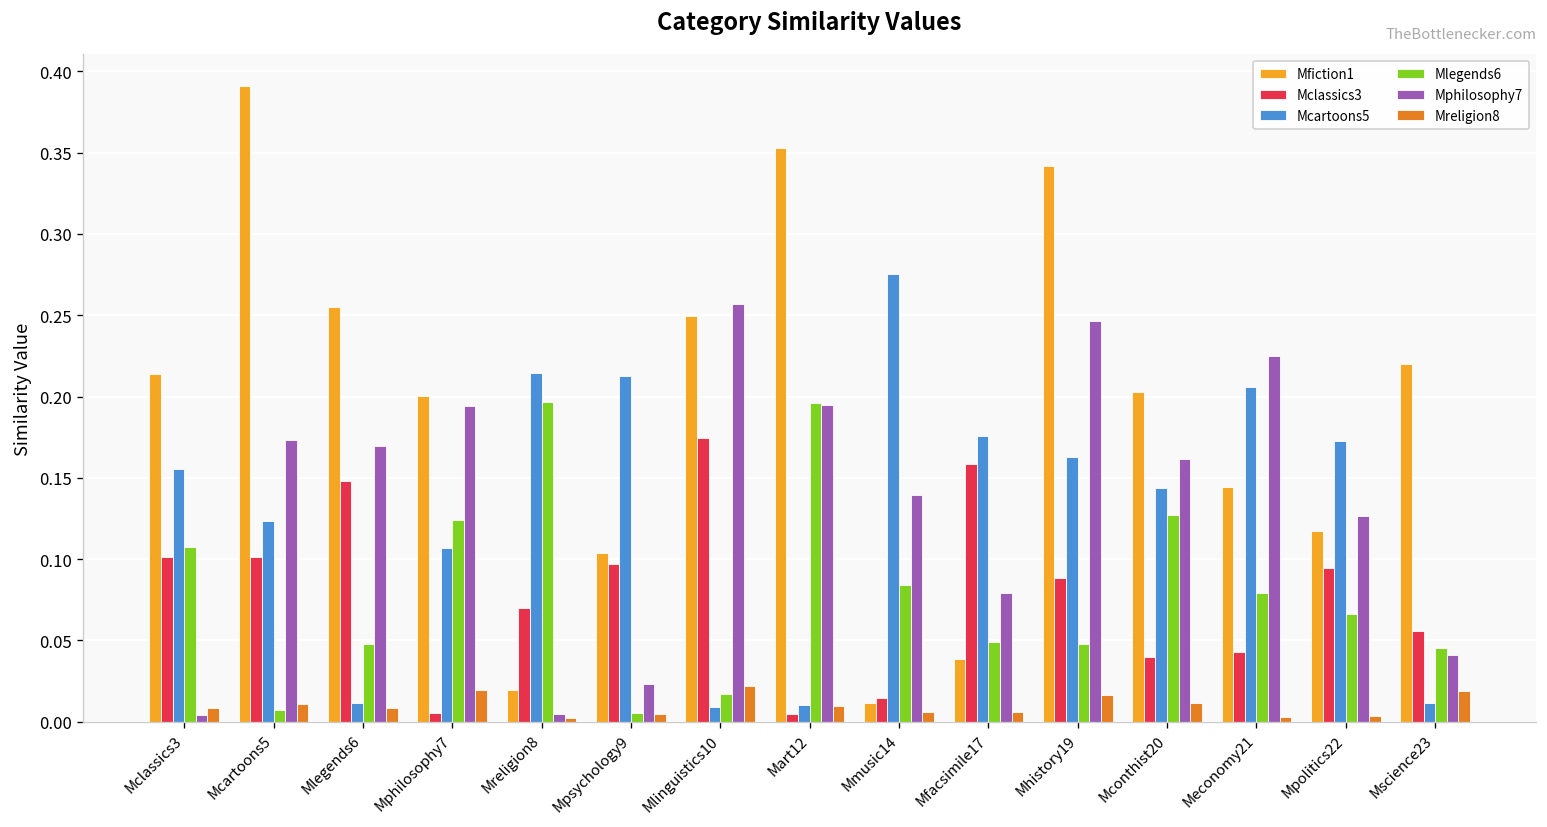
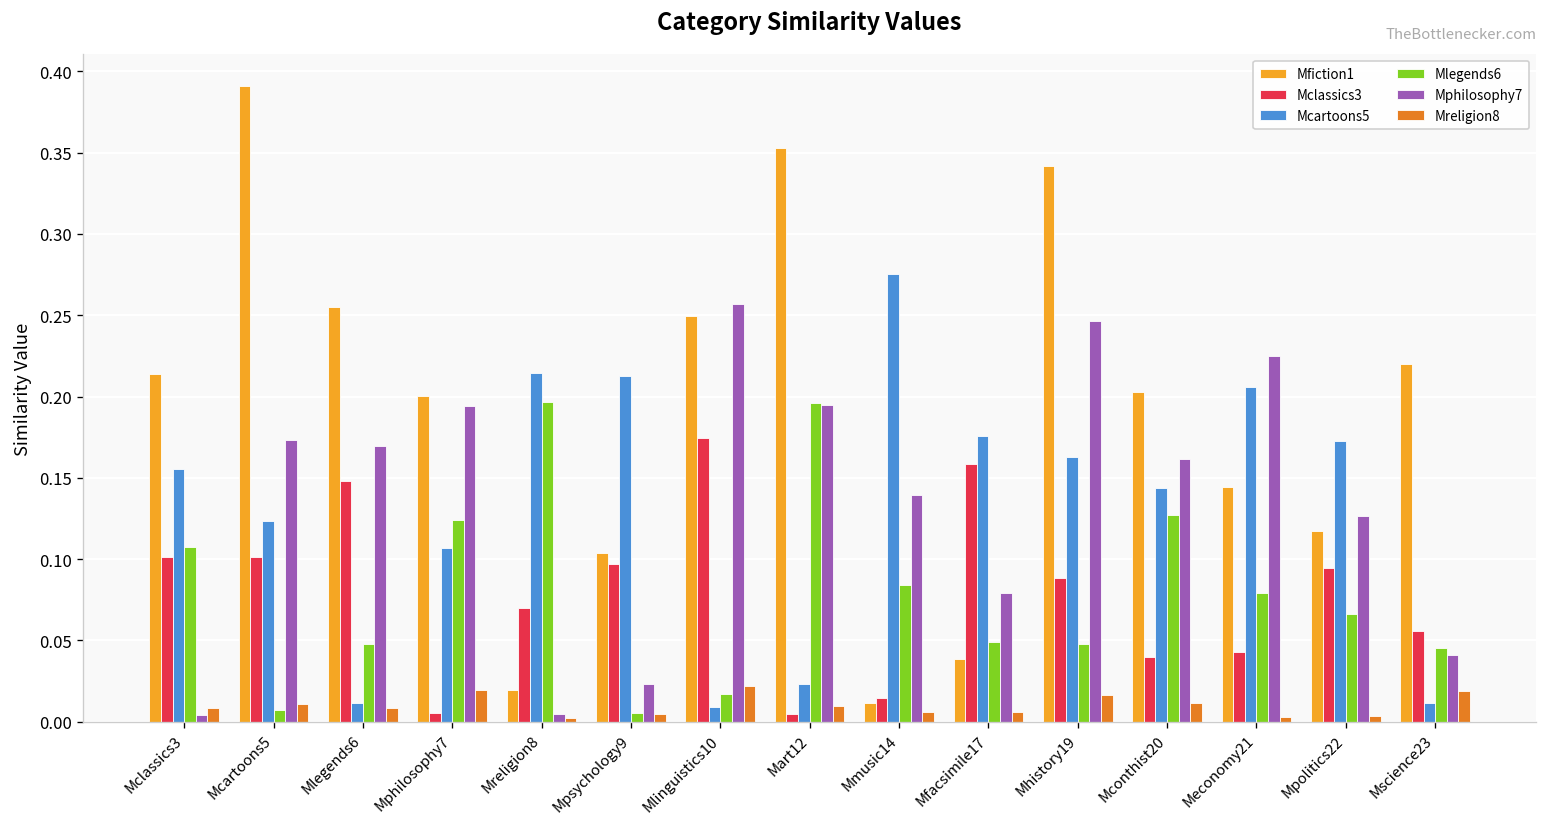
  {
    "Mclassics3": {
      "Mclassics3": 0.101,
      "Mcartoons5": 0.101,
      "Mlegends6": 0.148,
      "Mphilosophy7": 0.005,
      "Mreligion8": 0.070,
      "Mpsychology9": 0.097,
      "Mlinguistics10": 0.175,
      "Mart12": 0.005,
      "Mmusic14": 0.014,
      "Mfacsimile17": 0.159,
      "Mhistory19": 0.089,
      "Mconthist20": 0.040,
      "Meconomy21": 0.043,
      "Mpolitics22": 0.094,
      "Mscience23": 0.056
    },
    "Mcartoons5": {
      "Mclassics3": 0.155,
      "Mcartoons5": 0.124,
      "Mlegends6": 0.012,
      "Mphilosophy7": 0.107,
      "Mreligion8": 0.215,
      "Mpsychology9": 0.212,
      "Mlinguistics10": 0.009,
-     "Mart12": 0.010,
+     "Mart12": 0.024,
      "Mmusic14": 0.275,
      "Mfacsimile17": 0.176,
      "Mhistory19": 0.163,
      "Mconthist20": 0.144,
      "Meconomy21": 0.206,
      "Mpolitics22": 0.173,
      "Mscience23": 0.011
    },
    "Mlegends6": {
      "Mclassics3": 0.107,
      "Mcartoons5": 0.007,
      "Mlegends6": 0.048,
      "Mphilosophy7": 0.124,
      "Mreligion8": 0.197,
      "Mpsychology9": 0.005,
      "Mlinguistics10": 0.017,
      "Mart12": 0.196,
      "Mmusic14": 0.084,
      "Mfacsimile17": 0.049,
      "Mhistory19": 0.048,
      "Mconthist20": 0.127,
      "Meconomy21": 0.079,
      "Mpolitics22": 0.066,
      "Mscience23": 0.046
    },
    "Mphilosophy7": {
      "Mclassics3": 0.004,
      "Mcartoons5": 0.173,
      "Mlegends6": 0.170,
      "Mphilosophy7": 0.194,
      "Mreligion8": 0.005,
      "Mpsychology9": 0.023,
      "Mlinguistics10": 0.257,
      "Mart12": 0.195,
      "Mmusic14": 0.140,
      "Mfacsimile17": 0.079,
      "Mhistory19": 0.246,
      "Mconthist20": 0.162,
      "Meconomy21": 0.225,
      "Mpolitics22": 0.126,
      "Mscience23": 0.041
    }
  }
